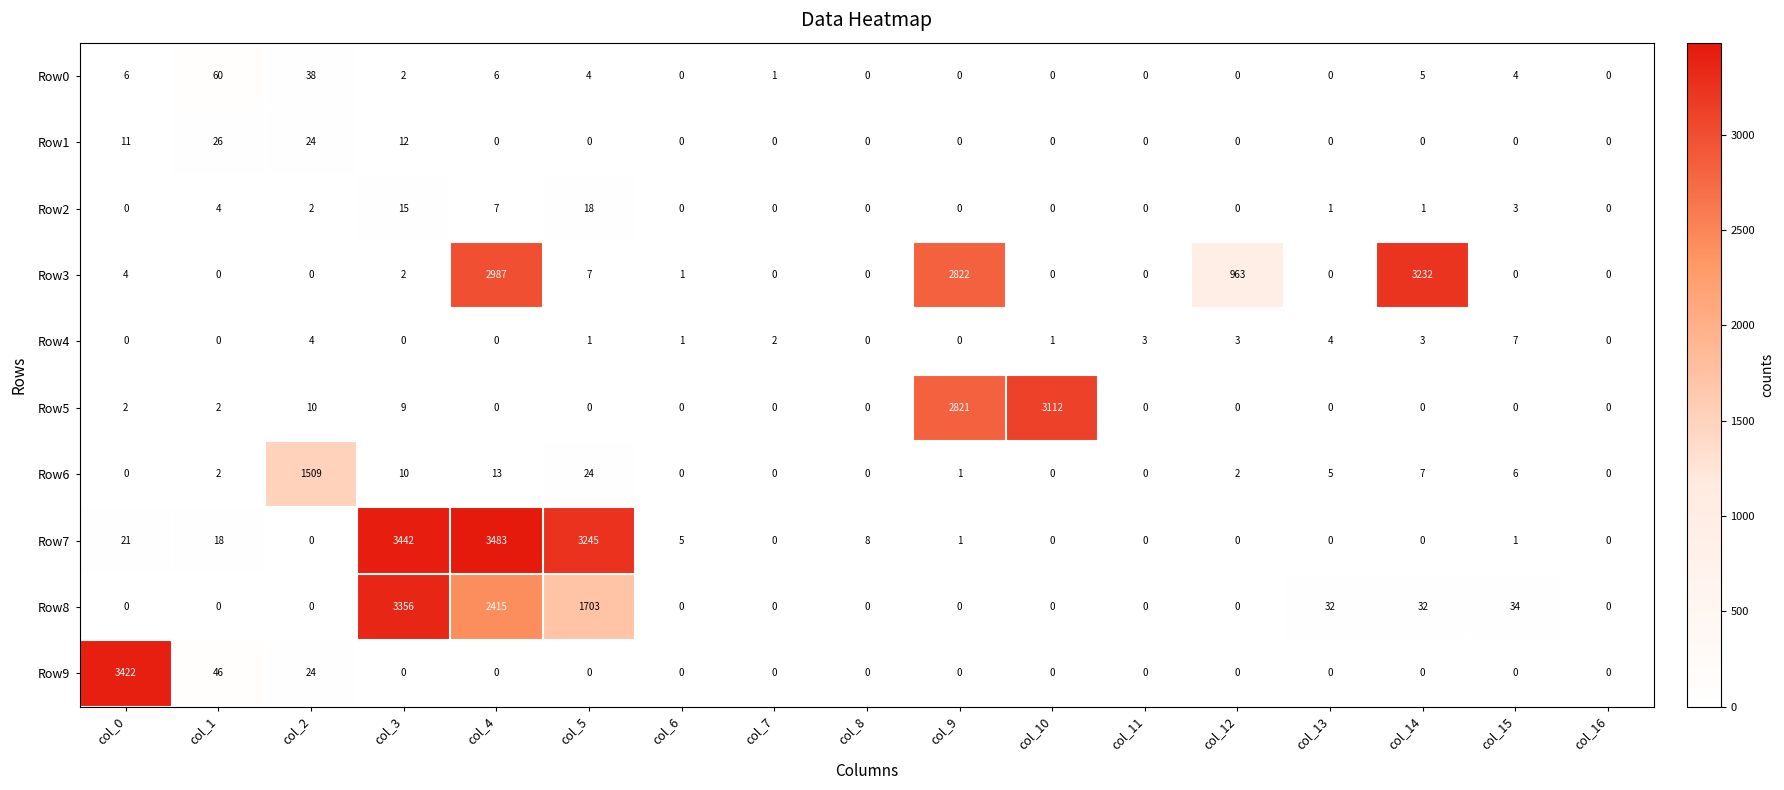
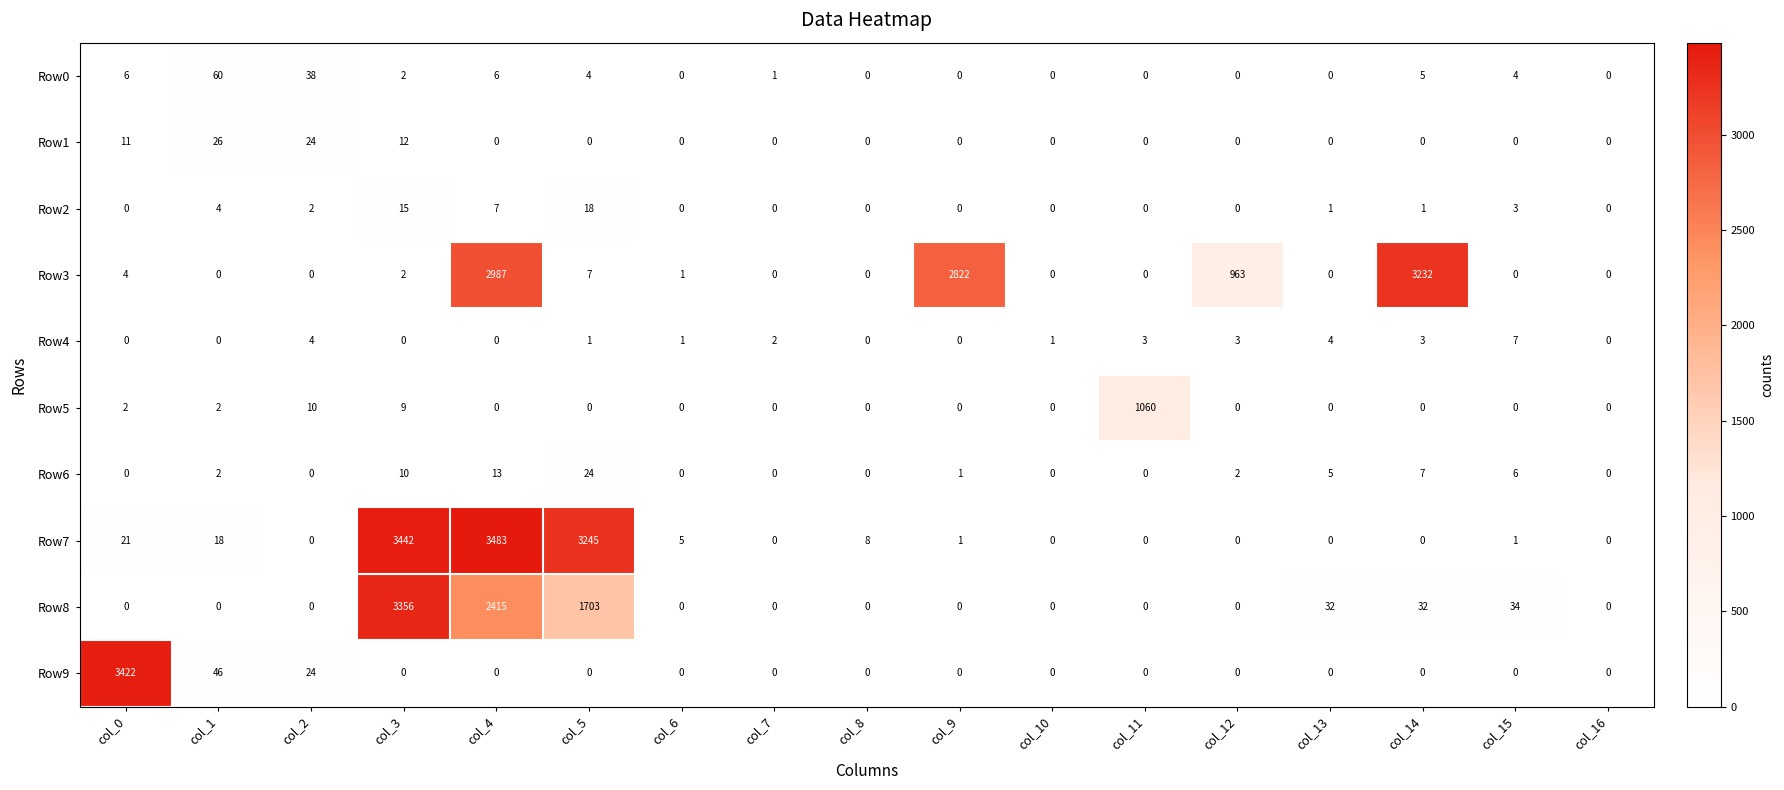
  {
    "Row0": {
      "col_0": 6,
      "col_1": 60,
      "col_2": 38,
      "col_3": 2,
      "col_4": 6,
      "col_5": 4,
      "col_6": 0,
      "col_7": 1,
      "col_8": 0,
      "col_9": 0,
      "col_10": 0,
      "col_11": 0,
      "col_12": 0,
      "col_13": 0,
      "col_14": 5,
      "col_15": 4,
      "col_16": 0
    },
    "Row1": {
      "col_0": 11,
      "col_1": 26,
      "col_2": 24,
      "col_3": 12,
      "col_4": 0,
      "col_5": 0,
      "col_6": 0,
      "col_7": 0,
      "col_8": 0,
      "col_9": 0,
      "col_10": 0,
      "col_11": 0,
      "col_12": 0,
      "col_13": 0,
      "col_14": 0,
      "col_15": 0,
      "col_16": 0
    },
    "Row2": {
      "col_0": 0,
      "col_1": 4,
      "col_2": 2,
      "col_3": 15,
      "col_4": 7,
      "col_5": 18,
      "col_6": 0,
      "col_7": 0,
      "col_8": 0,
      "col_9": 0,
      "col_10": 0,
      "col_11": 0,
      "col_12": 0,
      "col_13": 1,
      "col_14": 1,
      "col_15": 3,
      "col_16": 0
    },
    "Row3": {
      "col_0": 4,
      "col_1": 0,
      "col_2": 0,
      "col_3": 2,
      "col_4": 2987,
      "col_5": 7,
      "col_6": 1,
      "col_7": 0,
      "col_8": 0,
      "col_9": 2822,
      "col_10": 0,
      "col_11": 0,
      "col_12": 963,
      "col_13": 0,
      "col_14": 3232,
      "col_15": 0,
      "col_16": 0
    },
    "Row4": {
      "col_0": 0,
      "col_1": 0,
      "col_2": 4,
      "col_3": 0,
      "col_4": 0,
      "col_5": 1,
      "col_6": 1,
      "col_7": 2,
      "col_8": 0,
      "col_9": 0,
      "col_10": 1,
      "col_11": 3,
      "col_12": 3,
      "col_13": 4,
      "col_14": 3,
      "col_15": 7,
      "col_16": 0
    },
    "Row5": {
      "col_0": 2,
      "col_1": 2,
      "col_2": 10,
      "col_3": 9,
      "col_4": 0,
      "col_5": 0,
      "col_6": 0,
      "col_7": 0,
      "col_8": 0,
-     "col_9": 2821,
-     "col_10": 3112,
-     "col_11": 0,
+     "col_9": 0,
+     "col_10": 0,
+     "col_11": 1060,
      "col_12": 0,
      "col_13": 0,
      "col_14": 0,
      "col_15": 0,
      "col_16": 0
    },
    "Row6": {
      "col_0": 0,
      "col_1": 2,
-     "col_2": 1509,
+     "col_2": 0,
      "col_3": 10,
      "col_4": 13,
      "col_5": 24,
      "col_6": 0,
      "col_7": 0,
      "col_8": 0,
      "col_9": 1,
      "col_10": 0,
      "col_11": 0,
      "col_12": 2,
      "col_13": 5,
      "col_14": 7,
      "col_15": 6,
      "col_16": 0
    },
    "Row7": {
      "col_0": 21,
      "col_1": 18,
      "col_2": 0,
      "col_3": 3442,
      "col_4": 3483,
      "col_5": 3245,
      "col_6": 5,
      "col_7": 0,
      "col_8": 8,
      "col_9": 1,
      "col_10": 0,
      "col_11": 0,
      "col_12": 0,
      "col_13": 0,
      "col_14": 0,
      "col_15": 1,
      "col_16": 0
    },
    "Row8": {
      "col_0": 0,
      "col_1": 0,
      "col_2": 0,
      "col_3": 3356,
      "col_4": 2415,
      "col_5": 1703,
      "col_6": 0,
      "col_7": 0,
      "col_8": 0,
      "col_9": 0,
      "col_10": 0,
      "col_11": 0,
      "col_12": 0,
      "col_13": 32,
      "col_14": 32,
      "col_15": 34,
      "col_16": 0
    },
    "Row9": {
      "col_0": 3422,
      "col_1": 46,
      "col_2": 24,
      "col_3": 0,
      "col_4": 0,
      "col_5": 0,
      "col_6": 0,
      "col_7": 0,
      "col_8": 0,
      "col_9": 0,
      "col_10": 0,
      "col_11": 0,
      "col_12": 0,
      "col_13": 0,
      "col_14": 0,
      "col_15": 0,
      "col_16": 0
    }
  }
